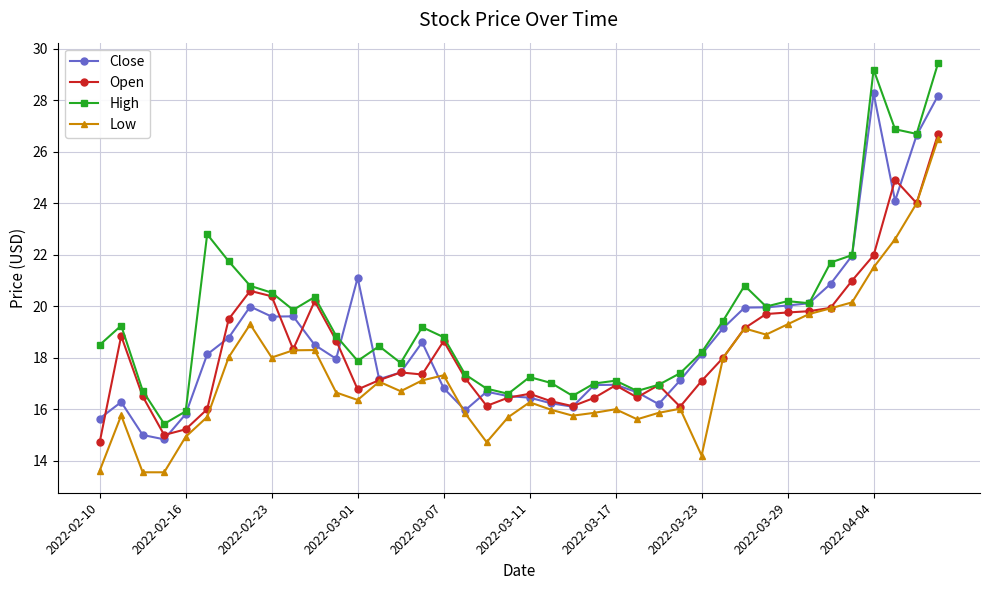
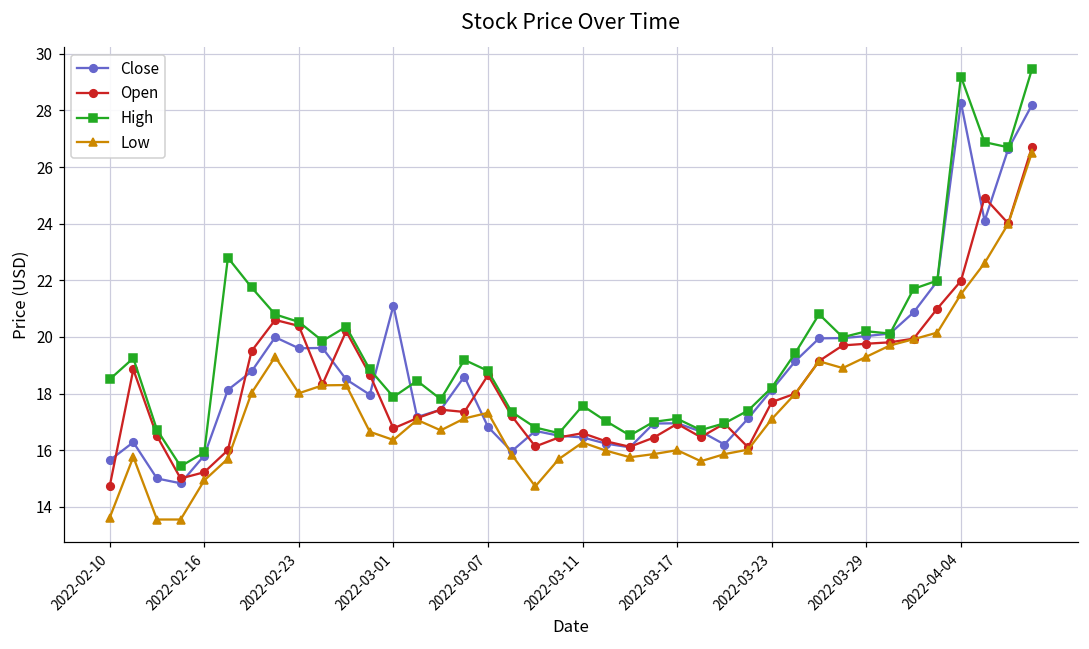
  {
    "Close": {
      "2022-02-10": 15.6,
      "2022-02-16": 15.8,
      "2022-02-23": 19.6,
      "2022-03-01": 21.1,
      "2022-03-07": 16.8,
      "2022-03-11": 16.5,
      "2022-03-29": 20.0,
      "2022-04-04": 28.3
    },
    "Open": {
      "2022-02-10": 14.7,
      "2022-02-16": 15.2,
      "2022-02-23": 20.4,
      "2022-03-01": 16.8,
      "2022-03-07": 18.7,
      "2022-03-11": 16.6,
-     "2022-03-23": 17.1,
+     "2022-03-23": 17.7,
      "2022-03-29": 19.8,
      "2022-04-04": 22.0
    },
    "High": {
      "2022-02-10": 18.5,
      "2022-02-16": 15.9,
      "2022-02-23": 20.5,
      "2022-03-01": 17.9,
      "2022-03-07": 18.8,
-     "2022-03-11": 17.3,
+     "2022-03-11": 17.6,
      "2022-03-17": 17.1,
      "2022-03-29": 20.2,
      "2022-04-04": 29.2
    },
    "Low": {
      "2022-02-10": 13.6,
      "2022-02-16": 14.9,
      "2022-02-23": 18.0,
      "2022-03-01": 16.4,
      "2022-03-07": 17.3,
      "2022-03-11": 16.3,
      "2022-03-17": 16.0,
-     "2022-03-23": 14.2,
+     "2022-03-23": 17.1,
      "2022-03-29": 19.3,
      "2022-04-04": 21.5
    }
  }
